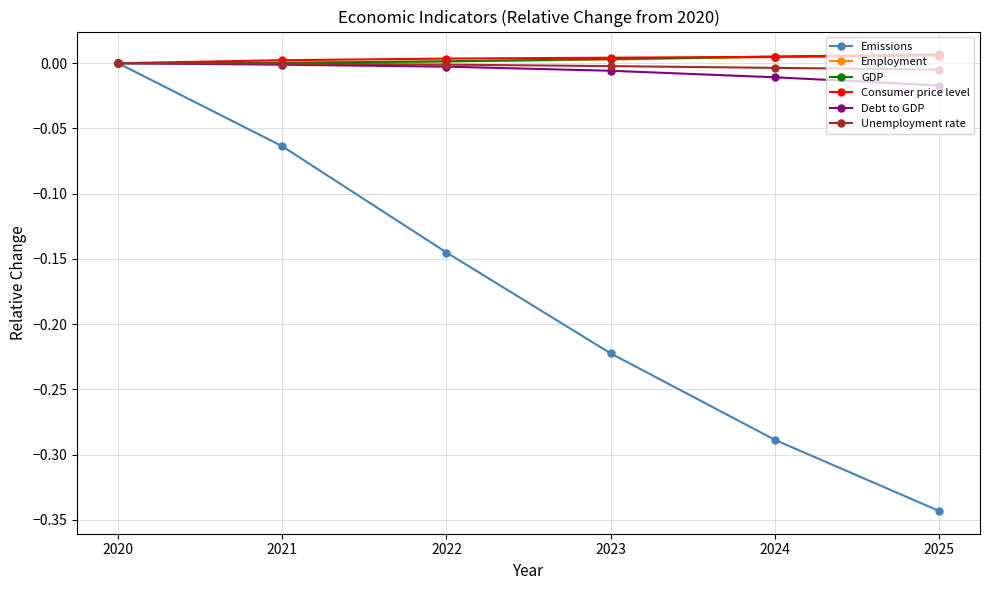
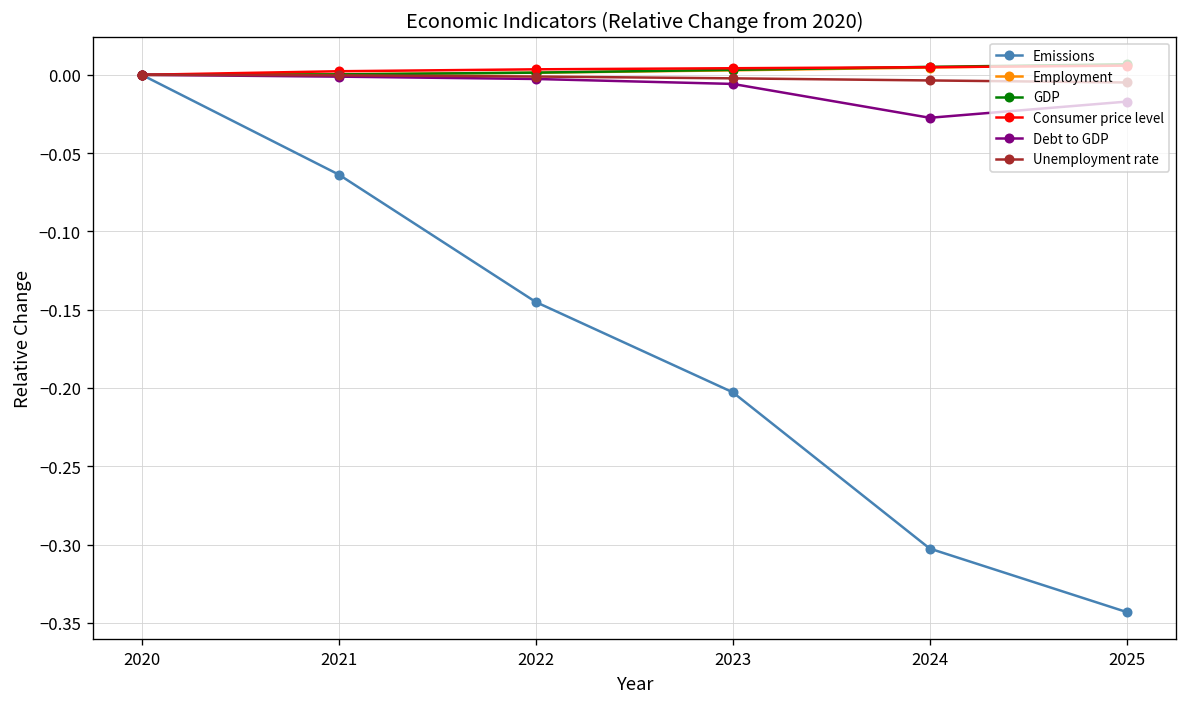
  {
    "Emissions": {
      "2021": -0.064,
      "2022": -0.145,
-     "2023": -0.222,
-     "2024": -0.289,
+     "2023": -0.203,
+     "2024": -0.303,
      "2025": -0.343
    },
    "Consumer price level": {
      "2022": 0.004
    },
    "Debt to GDP": {
      "2023": -0.006,
-     "2024": -0.011
+     "2024": -0.027
    },
    "Unemployment rate": {
      "2023": -0.002,
      "2024": -0.004
    }
  }
